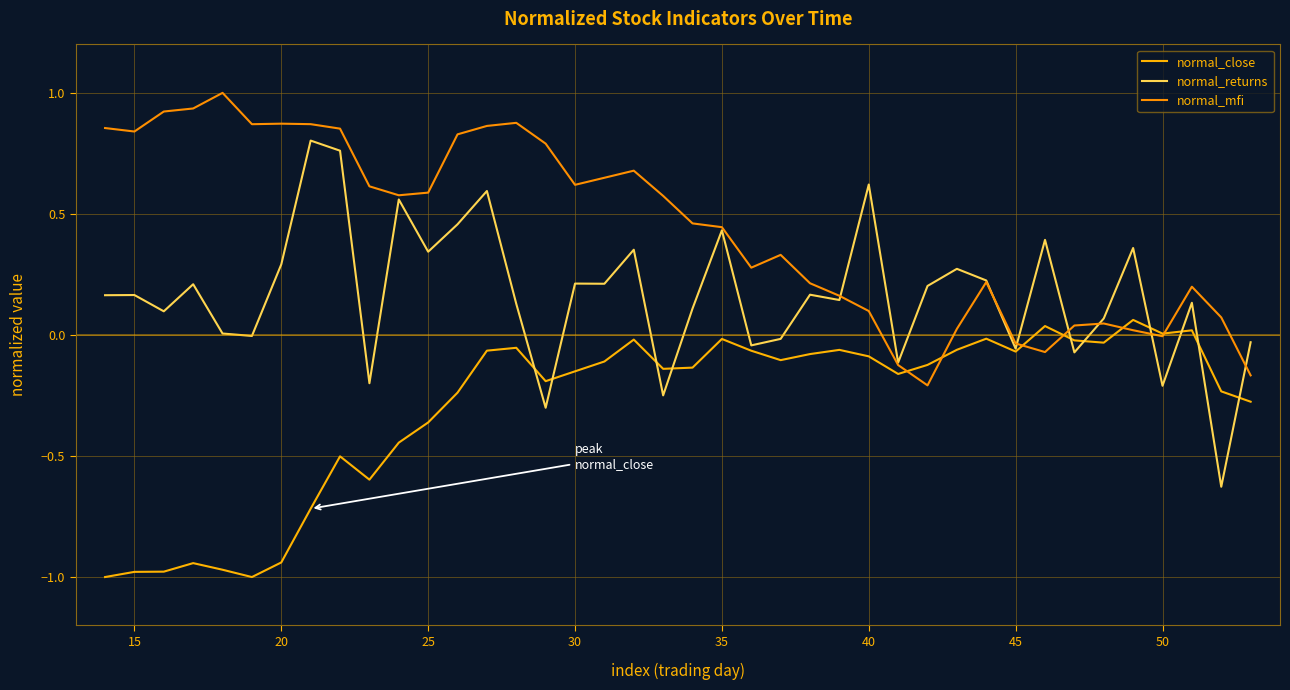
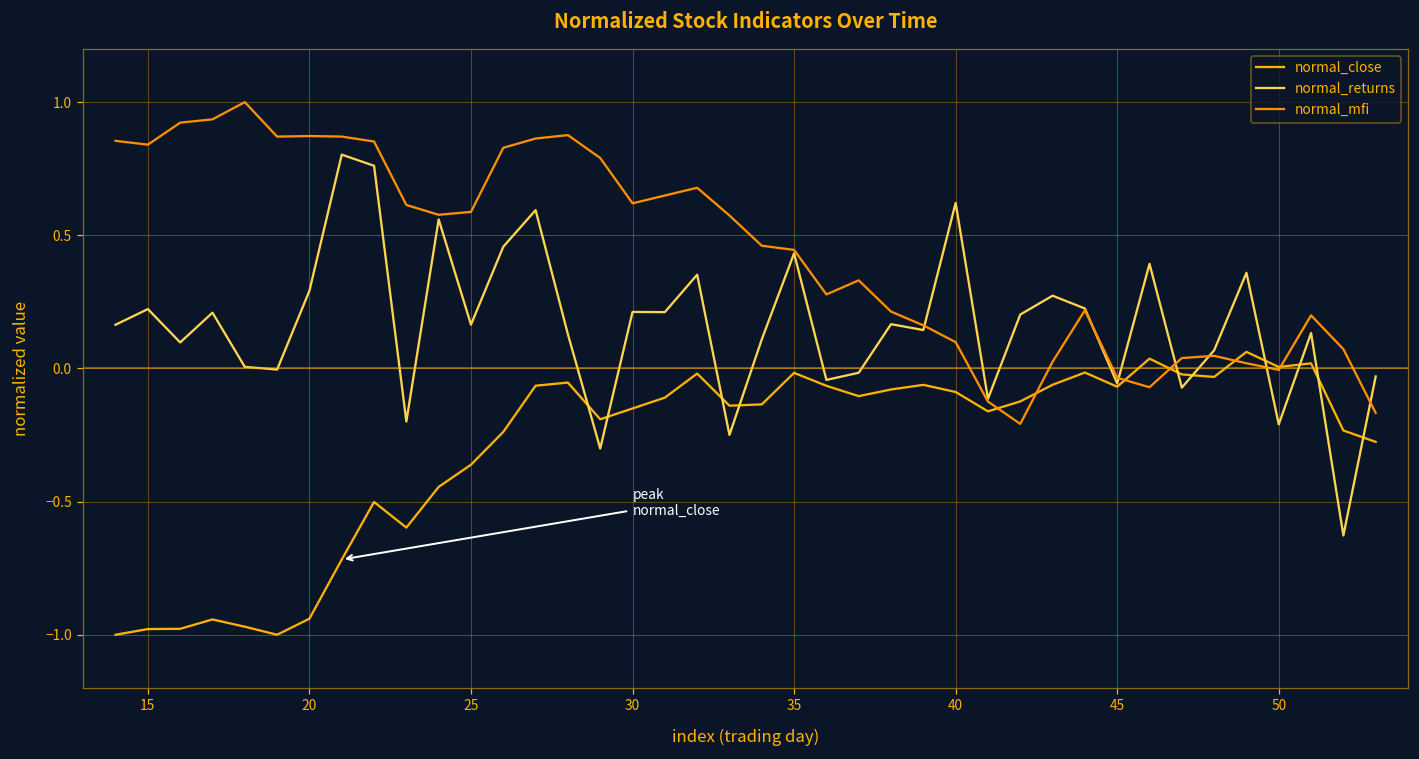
  {
    "normal_returns": {
-     "15": 0.16,
+     "15": 0.22,
      "20": 0.29,
-     "25": 0.34,
+     "25": 0.16,
      "30": 0.21,
      "35": 0.43,
      "40": 0.62,
      "45": -0.06,
      "50": -0.21
    }
  }
